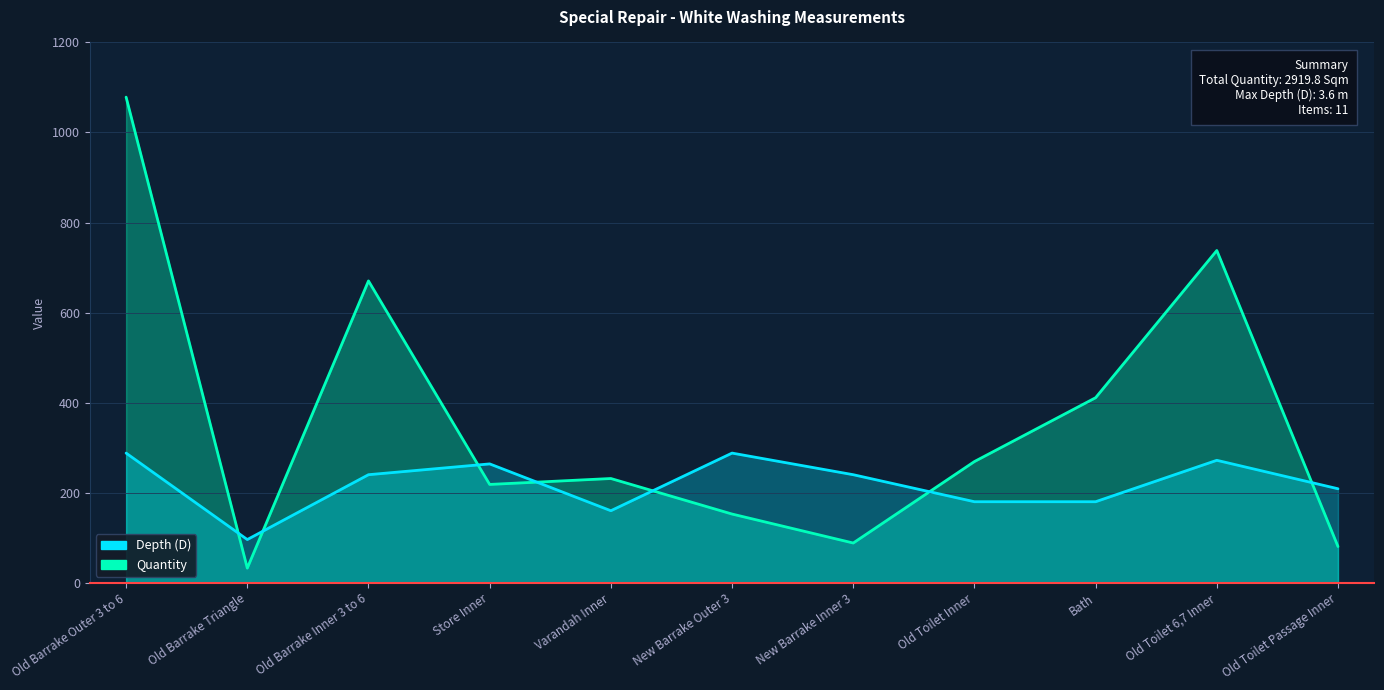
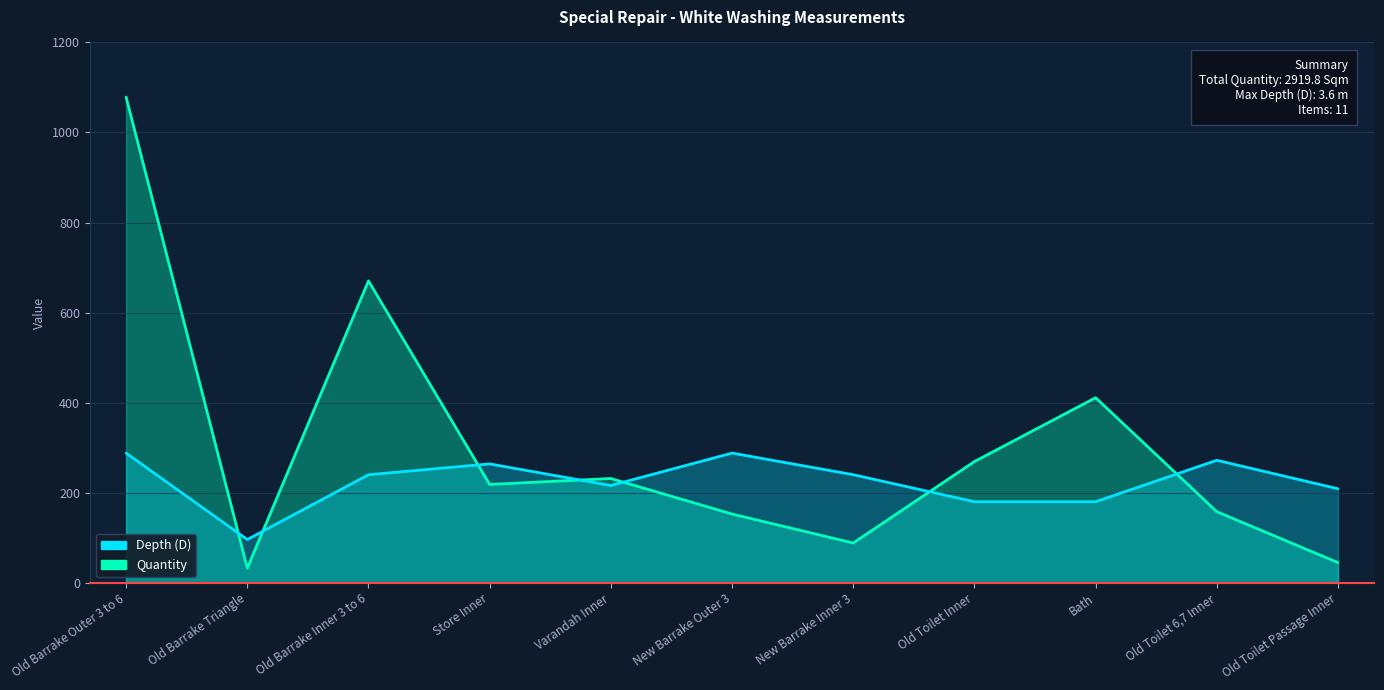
  {
    "Quantity": {
      "Old Barrake Outer 3 to 6": 1080,
      "Old Barrake Triangle": 30,
      "Old Barrake Inner 3 to 6": 670,
      "Store Inner": 220,
      "Varandah Inner": 230,
      "New Barrake Outer 3": 150,
      "New Barrake Inner 3": 90,
      "Old Toilet Inner": 270,
      "Bath": 410,
-     "Old Toilet 6,7 Inner": 740,
-     "Old Toilet Passage Inner": 80
+     "Old Toilet 6,7 Inner": 160,
+     "Old Toilet Passage Inner": 40
    },
    "Depth (D)": {
      "Old Barrake Outer 3 to 6": 290,
      "Old Barrake Triangle": 100,
      "Old Barrake Inner 3 to 6": 240,
      "Store Inner": 260,
-     "Varandah Inner": 160,
+     "Varandah Inner": 220,
      "New Barrake Outer 3": 290,
      "New Barrake Inner 3": 240,
      "Old Toilet Inner": 180,
      "Bath": 180,
      "Old Toilet 6,7 Inner": 270,
      "Old Toilet Passage Inner": 210
    }
  }
